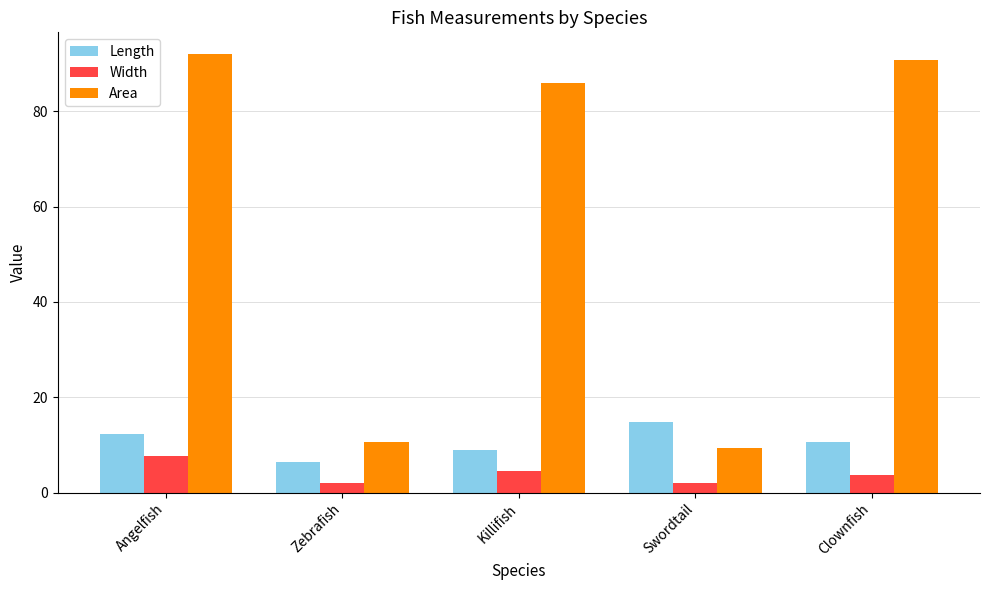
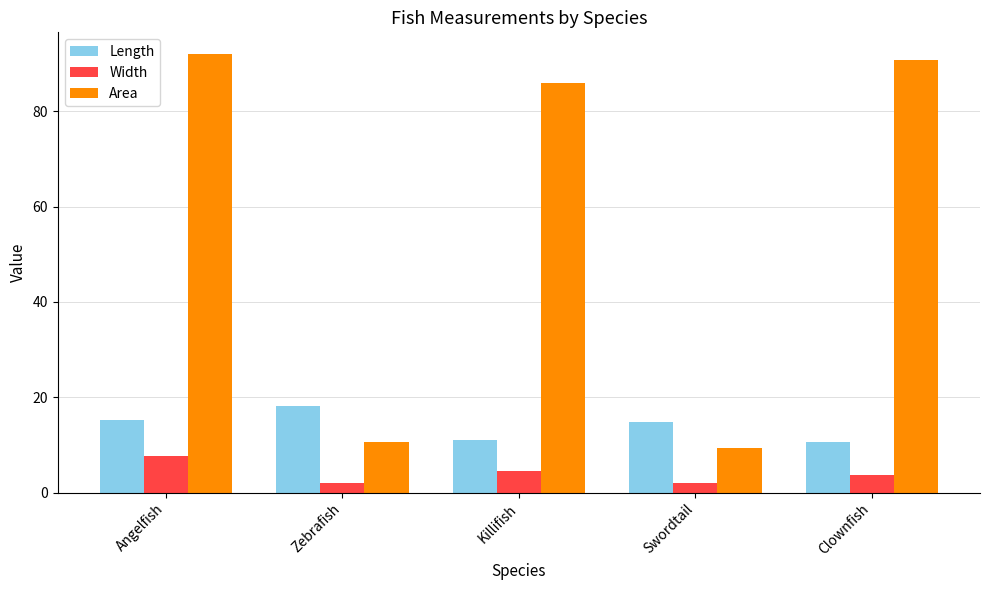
  {
    "Length": {
-     "Angelfish": 12,
-     "Zebrafish": 7,
-     "Killifish": 9,
+     "Angelfish": 15,
+     "Zebrafish": 18,
+     "Killifish": 11,
      "Swordtail": 15,
      "Clownfish": 11
    },
    "Width": {
      "Angelfish": 8,
      "Zebrafish": 2,
      "Killifish": 5,
      "Swordtail": 2,
      "Clownfish": 4
    },
    "Area": {
      "Angelfish": 92,
      "Zebrafish": 11,
      "Killifish": 86,
      "Swordtail": 9,
      "Clownfish": 91
    }
  }
